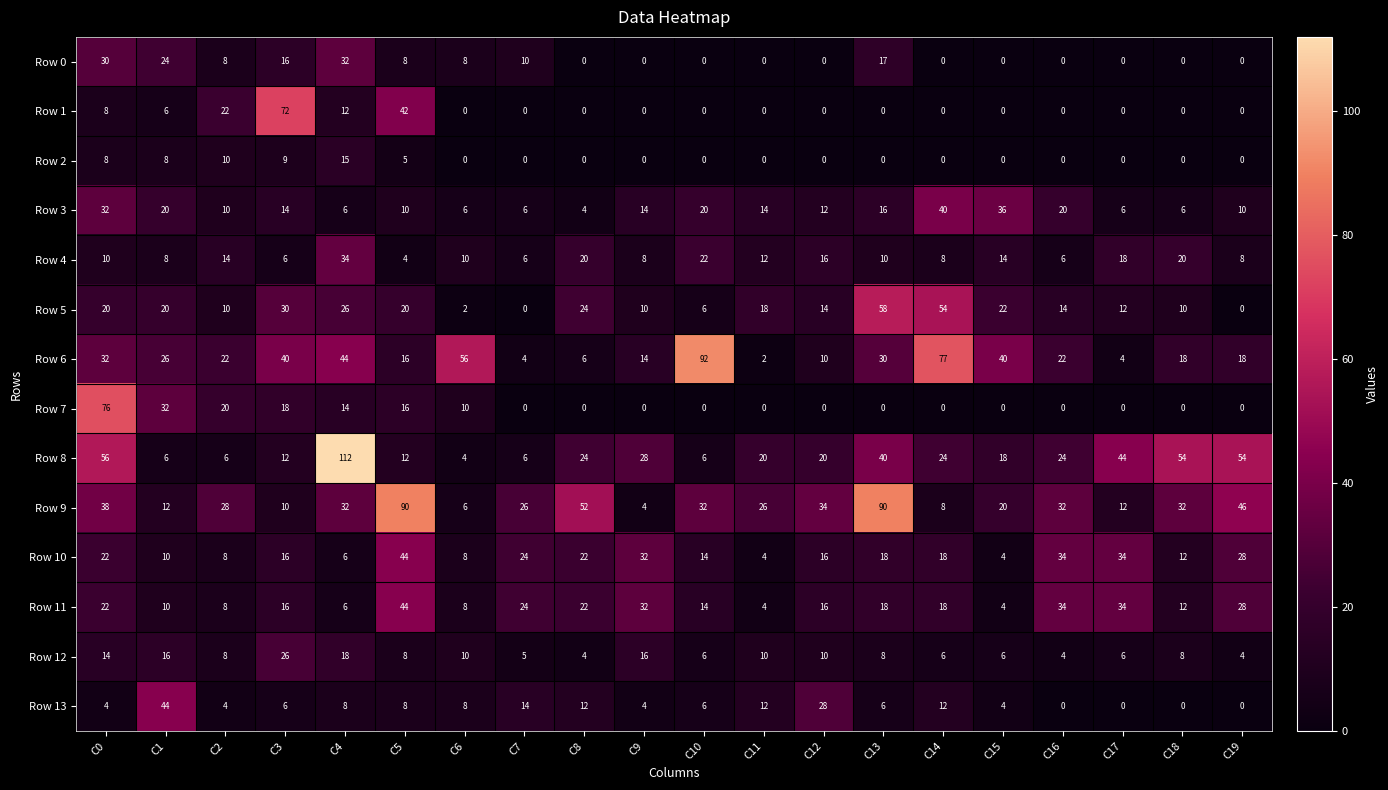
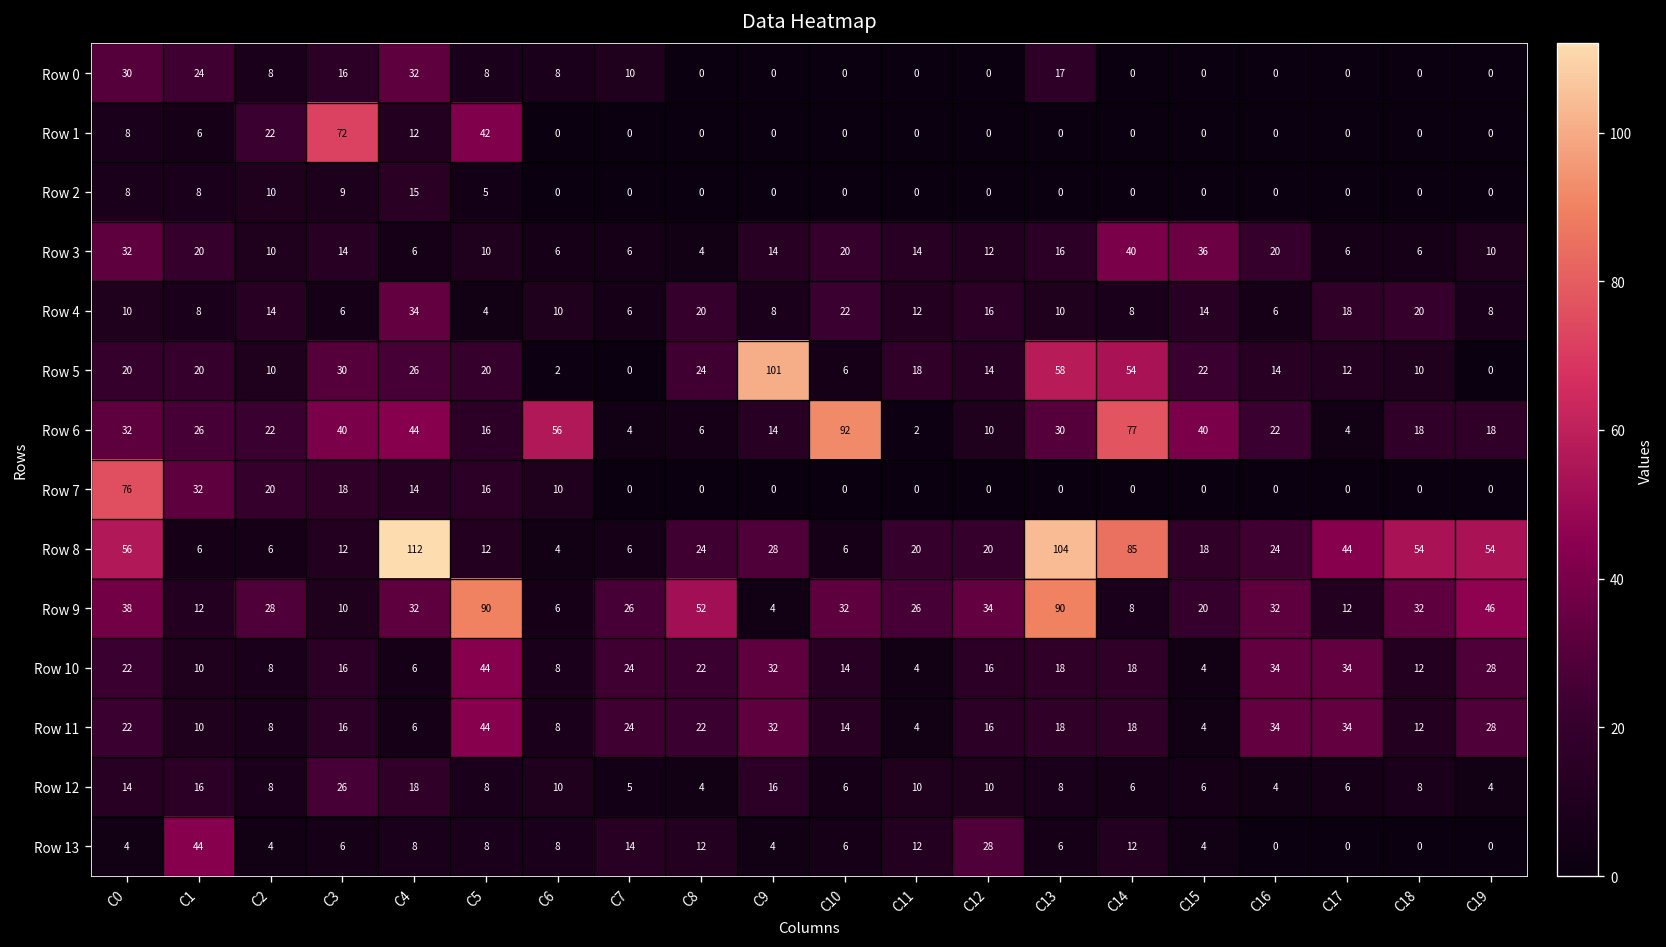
  {
    "Row 5": {
      "C0": 20,
      "C1": 20,
      "C2": 10,
      "C3": 30,
      "C4": 26,
      "C5": 20,
      "C6": 2,
      "C7": 0,
      "C8": 24,
-     "C9": 10,
+     "C9": 101,
      "C10": 6,
      "C11": 18,
      "C12": 14,
      "C13": 58,
      "C14": 54,
      "C15": 22,
      "C16": 14,
      "C17": 12,
      "C18": 10,
      "C19": 0
    },
    "Row 8": {
      "C0": 56,
      "C1": 6,
      "C2": 6,
      "C3": 12,
      "C4": 112,
      "C5": 12,
      "C6": 4,
      "C7": 6,
      "C8": 24,
      "C9": 28,
      "C10": 6,
      "C11": 20,
      "C12": 20,
-     "C13": 40,
-     "C14": 24,
+     "C13": 104,
+     "C14": 85,
      "C15": 18,
      "C16": 24,
      "C17": 44,
      "C18": 54,
      "C19": 54
    }
  }
